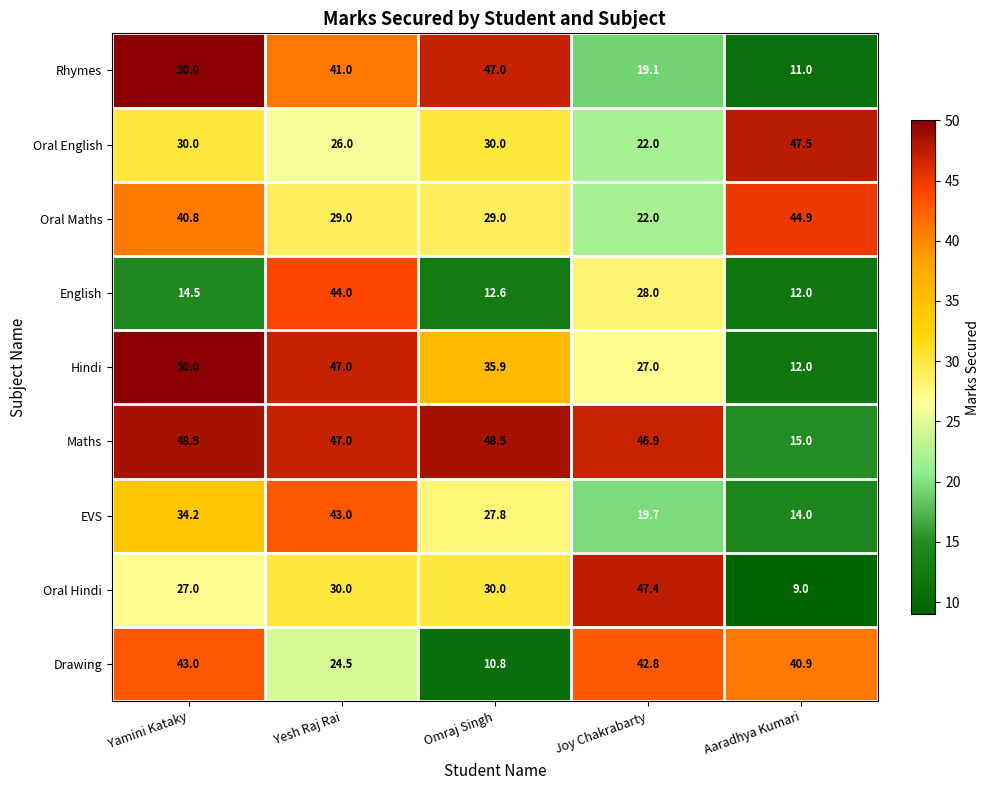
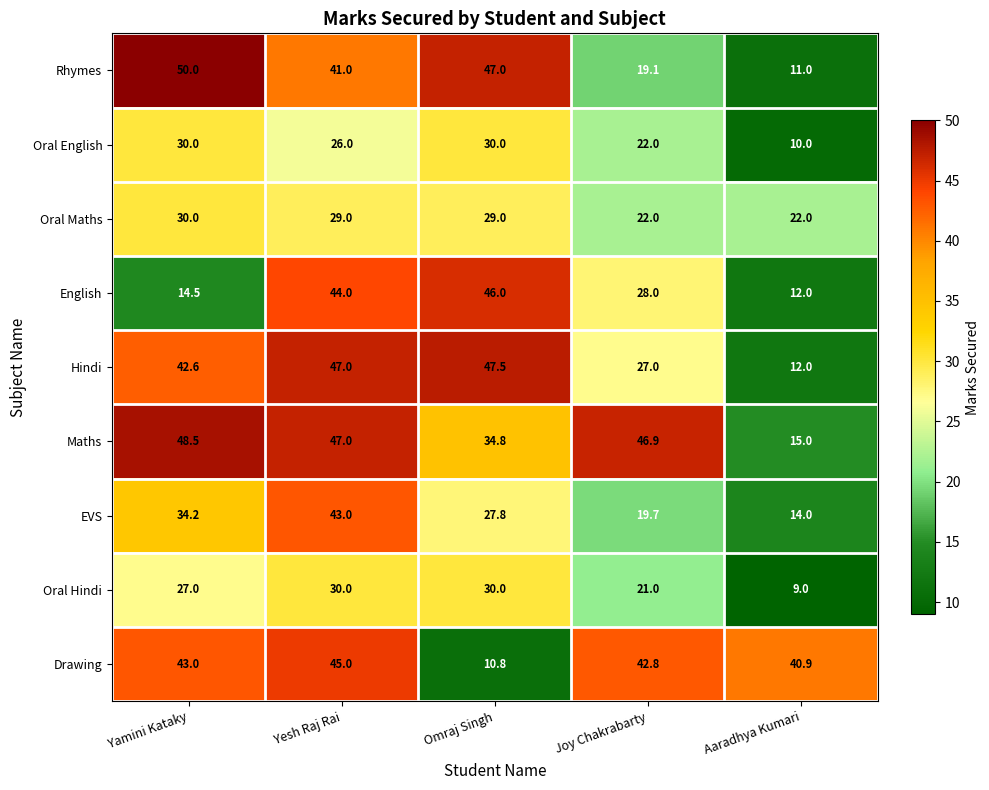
  {
    "Rhymes": {
      "Yamini Kataky": 50.0,
      "Yesh Raj Rai": 41.0,
      "Omraj Singh": 47.0,
      "Joy Chakrabarty": 19.1,
      "Aaradhya Kumari": 11.0
    },
    "Oral English": {
      "Yamini Kataky": 30.0,
      "Yesh Raj Rai": 26.0,
      "Omraj Singh": 30.0,
      "Joy Chakrabarty": 22.0,
-     "Aaradhya Kumari": 47.5
+     "Aaradhya Kumari": 10.0
    },
    "Oral Maths": {
-     "Yamini Kataky": 40.8,
+     "Yamini Kataky": 30.0,
      "Yesh Raj Rai": 29.0,
      "Omraj Singh": 29.0,
      "Joy Chakrabarty": 22.0,
-     "Aaradhya Kumari": 44.9
+     "Aaradhya Kumari": 22.0
    },
    "English": {
      "Yamini Kataky": 14.5,
      "Yesh Raj Rai": 44.0,
-     "Omraj Singh": 12.6,
+     "Omraj Singh": 46.0,
      "Joy Chakrabarty": 28.0,
      "Aaradhya Kumari": 12.0
    },
    "Hindi": {
-     "Yamini Kataky": 50.0,
+     "Yamini Kataky": 42.6,
      "Yesh Raj Rai": 47.0,
-     "Omraj Singh": 35.9,
+     "Omraj Singh": 47.5,
      "Joy Chakrabarty": 27.0,
      "Aaradhya Kumari": 12.0
    },
    "Maths": {
      "Yamini Kataky": 48.5,
      "Yesh Raj Rai": 47.0,
-     "Omraj Singh": 48.5,
+     "Omraj Singh": 34.8,
      "Joy Chakrabarty": 46.9,
      "Aaradhya Kumari": 15.0
    },
    "EVS": {
      "Yamini Kataky": 34.2,
      "Yesh Raj Rai": 43.0,
      "Omraj Singh": 27.8,
      "Joy Chakrabarty": 19.7,
      "Aaradhya Kumari": 14.0
    },
    "Oral Hindi": {
      "Yamini Kataky": 27.0,
      "Yesh Raj Rai": 30.0,
      "Omraj Singh": 30.0,
-     "Joy Chakrabarty": 47.4,
+     "Joy Chakrabarty": 21.0,
      "Aaradhya Kumari": 9.0
    },
    "Drawing": {
      "Yamini Kataky": 43.0,
-     "Yesh Raj Rai": 24.5,
+     "Yesh Raj Rai": 45.0,
      "Omraj Singh": 10.8,
      "Joy Chakrabarty": 42.8,
      "Aaradhya Kumari": 40.9
    }
  }
